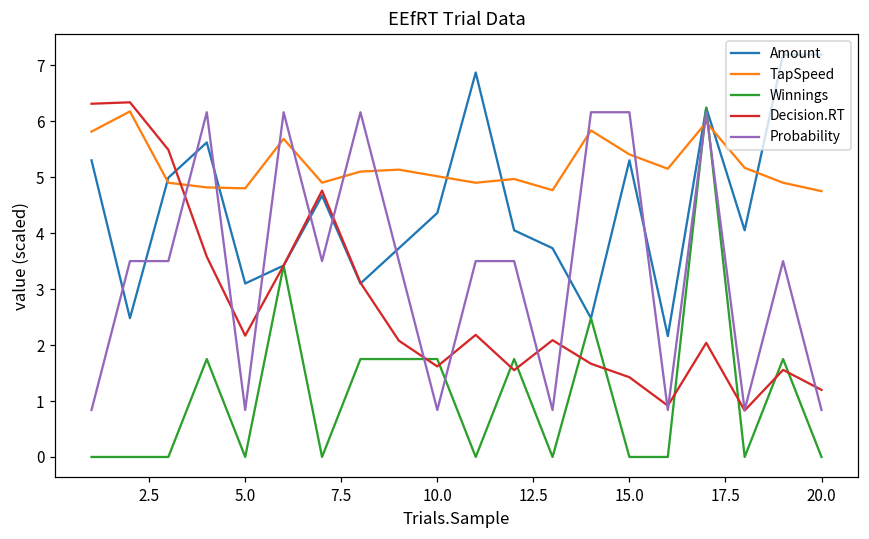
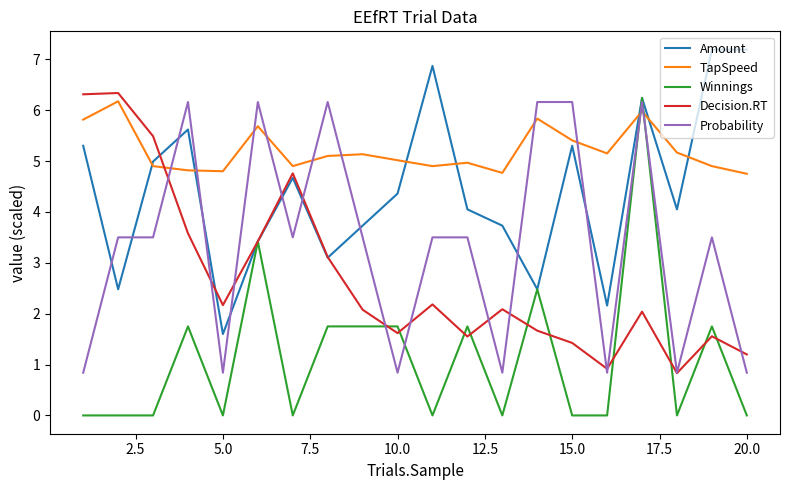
  {
    "Amount": {
-     "5.0": 3.1,
+     "5.0": 1.6,
      "10.0": 4.4,
      "15.0": 5.3
    },
    "TapSpeed": {
      "5.0": 4.8,
      "10.0": 5.0,
      "15.0": 5.4,
      "20.0": 4.7
    },
    "Winnings": {
      "5.0": 0.0,
      "10.0": 1.8,
      "15.0": 0.0,
      "20.0": 0.0
    },
    "Decision.RT": {
      "5.0": 2.2,
      "10.0": 1.6,
      "15.0": 1.4,
      "20.0": 1.2
    },
    "Probability": {
      "5.0": 0.8,
      "10.0": 0.8,
      "15.0": 6.2,
      "20.0": 0.8
    }
  }
